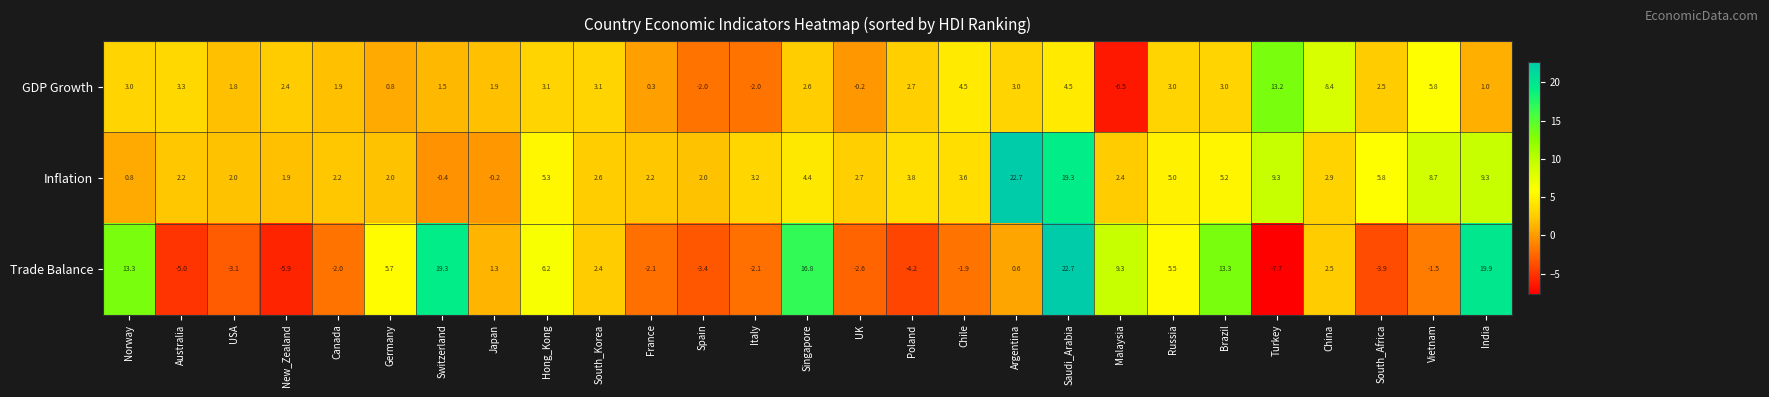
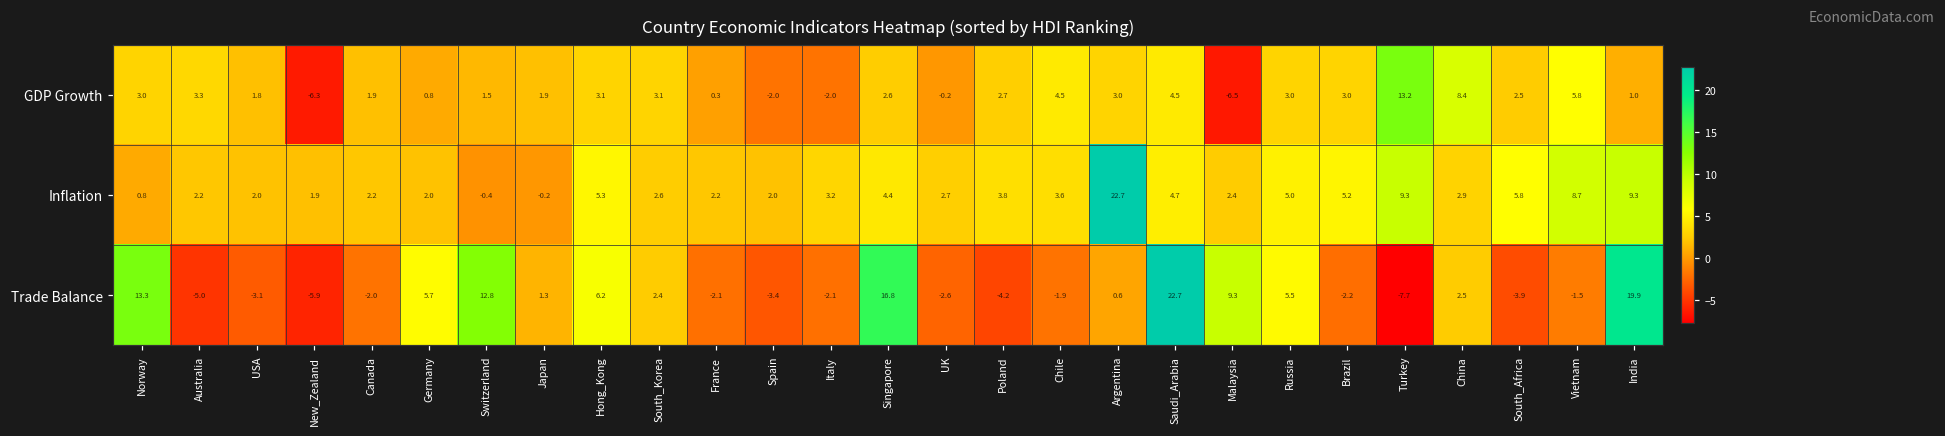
  {
    "GDP Growth": {
      "Norway": 3.0,
      "Australia": 3.3,
      "USA": 1.8,
-     "New_Zealand": 2.4,
+     "New_Zealand": -6.3,
      "Canada": 1.9,
      "Germany": 0.8,
      "Switzerland": 1.5,
      "Japan": 1.9,
      "Hong_Kong": 3.1,
      "South_Korea": 3.1,
      "France": 0.3,
      "Spain": -2.0,
      "Italy": -2.0,
      "Singapore": 2.6,
      "UK": -0.2,
      "Poland": 2.7,
      "Chile": 4.5,
      "Argentina": 3.0,
      "Saudi_Arabia": 4.5,
      "Malaysia": -6.5,
      "Russia": 3.0,
      "Brazil": 3.0,
      "Turkey": 13.2,
      "China": 8.4,
      "South_Africa": 2.5,
      "Vietnam": 5.8,
      "India": 1.0
    },
    "Inflation": {
      "Norway": 0.8,
      "Australia": 2.2,
      "USA": 2.0,
      "New_Zealand": 1.9,
      "Canada": 2.2,
      "Germany": 2.0,
      "Switzerland": -0.4,
      "Japan": -0.2,
      "Hong_Kong": 5.3,
      "South_Korea": 2.6,
      "France": 2.2,
      "Spain": 2.0,
      "Italy": 3.2,
      "Singapore": 4.4,
      "UK": 2.7,
      "Poland": 3.8,
      "Chile": 3.6,
      "Argentina": 22.7,
-     "Saudi_Arabia": 19.3,
+     "Saudi_Arabia": 4.7,
      "Malaysia": 2.4,
      "Russia": 5.0,
      "Brazil": 5.2,
      "Turkey": 9.3,
      "China": 2.9,
      "South_Africa": 5.8,
      "Vietnam": 8.7,
      "India": 9.3
    },
    "Trade Balance": {
      "Norway": 13.3,
      "Australia": -5.0,
      "USA": -3.1,
      "New_Zealand": -5.9,
      "Canada": -2.0,
      "Germany": 5.7,
-     "Switzerland": 19.3,
+     "Switzerland": 12.8,
      "Japan": 1.3,
      "Hong_Kong": 6.2,
      "South_Korea": 2.4,
      "France": -2.1,
      "Spain": -3.4,
      "Italy": -2.1,
      "Singapore": 16.8,
      "UK": -2.6,
      "Poland": -4.2,
      "Chile": -1.9,
      "Argentina": 0.6,
      "Saudi_Arabia": 22.7,
      "Malaysia": 9.3,
      "Russia": 5.5,
-     "Brazil": 13.3,
+     "Brazil": -2.2,
      "Turkey": -7.7,
      "China": 2.5,
      "South_Africa": -3.9,
      "Vietnam": -1.5,
      "India": 19.9
    }
  }
